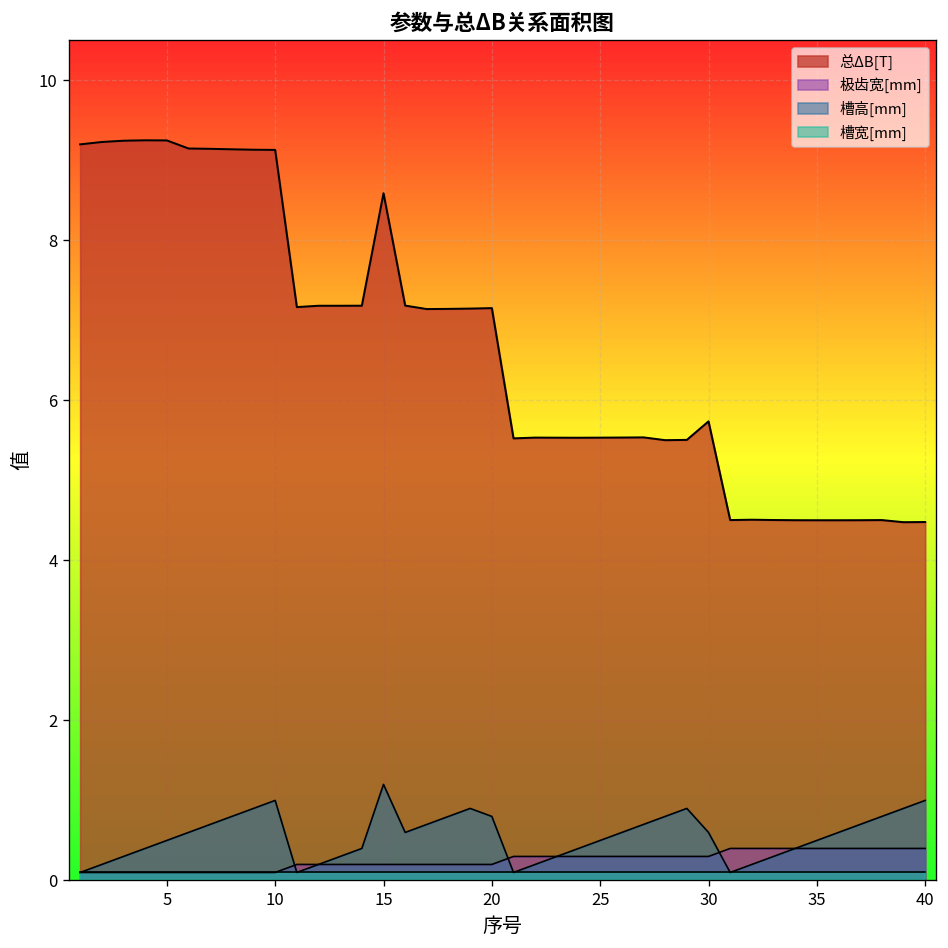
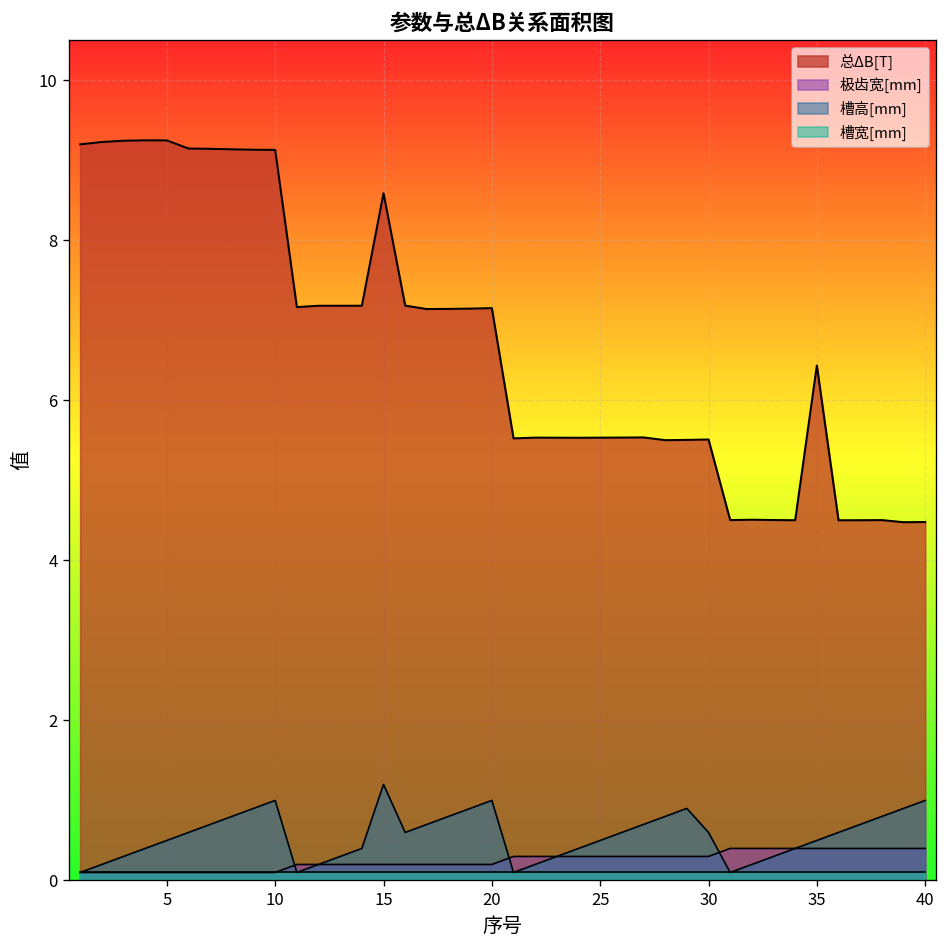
  {
    "总ΔB[T]": {
      "5": 9.2,
      "10": 9.1,
      "15": 8.6,
      "20": 7.2,
      "25": 5.5,
-     "30": 5.7,
-     "35": 4.5,
+     "30": 5.5,
+     "35": 6.4,
      "40": 4.5
    },
    "极齿宽[mm]": {
      "15": 0.2,
      "20": 0.2,
      "25": 0.3,
      "30": 0.3,
      "35": 0.4,
      "40": 0.4
    },
    "槽高[mm]": {
      "5": 0.5,
      "10": 1.0,
      "15": 1.2,
-     "20": 0.8,
+     "20": 1.0,
      "25": 0.5,
      "30": 0.6,
      "35": 0.5,
      "40": 1.0
    },
    "槽宽[mm]": {
      "15": 0.1,
      "20": 0.1,
      "25": 0.1,
      "30": 0.1,
      "35": 0.1,
      "40": 0.1
    }
  }
